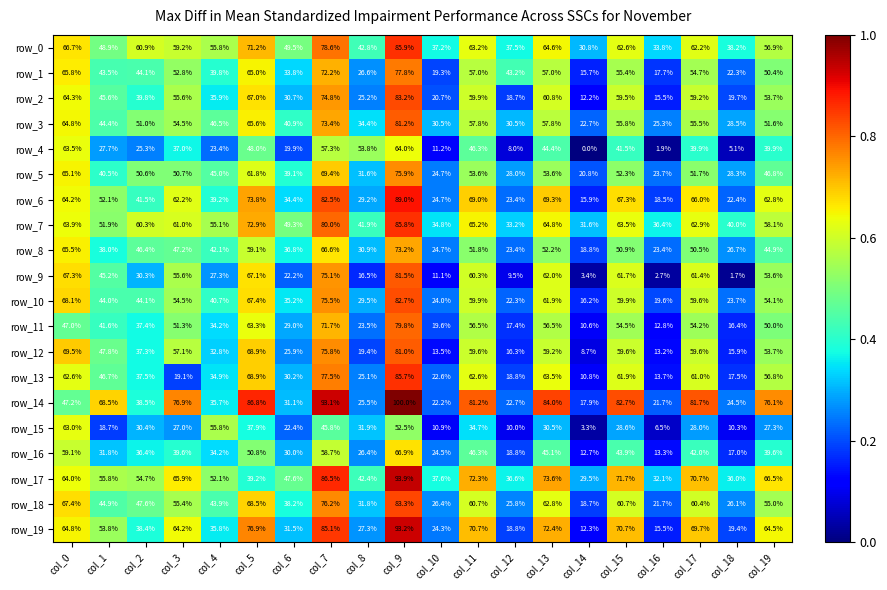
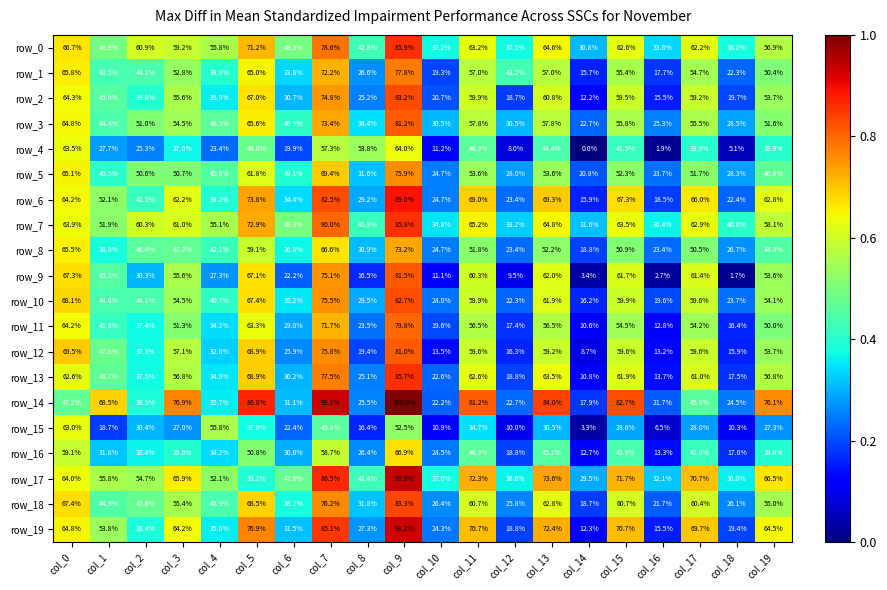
  {
    "row_11": {
-     "col_0": "47.0%",
+     "col_0": "64.2%",
      "col_1": "41.6%",
      "col_2": "37.4%",
      "col_3": "51.3%",
      "col_4": "34.2%",
      "col_5": "63.3%",
      "col_6": "29.0%",
      "col_7": "71.7%",
      "col_8": "23.5%",
      "col_9": "79.8%",
      "col_10": "19.6%",
      "col_11": "56.5%",
      "col_12": "17.4%",
      "col_13": "56.5%",
      "col_14": "10.6%",
      "col_15": "54.5%",
      "col_16": "12.8%",
      "col_17": "54.2%",
      "col_18": "16.4%",
      "col_19": "50.0%"
    },
    "row_13": {
      "col_0": "62.6%",
      "col_1": "46.7%",
      "col_2": "37.5%",
-     "col_3": "19.1%",
+     "col_3": "56.8%",
      "col_4": "34.9%",
      "col_5": "68.9%",
      "col_6": "30.2%",
      "col_7": "77.5%",
      "col_8": "25.1%",
      "col_9": "85.7%",
      "col_10": "22.6%",
      "col_11": "62.6%",
      "col_12": "18.8%",
      "col_13": "63.5%",
      "col_14": "10.8%",
      "col_15": "61.9%",
      "col_16": "13.7%",
      "col_17": "61.0%",
      "col_18": "17.5%",
      "col_19": "56.8%"
    },
    "row_14": {
      "col_0": "47.2%",
      "col_1": "68.5%",
      "col_2": "38.5%",
      "col_3": "76.9%",
      "col_4": "35.7%",
      "col_5": "86.8%",
      "col_6": "31.1%",
      "col_7": "93.1%",
      "col_8": "25.5%",
      "col_9": "100.0%",
      "col_10": "22.2%",
      "col_11": "81.2%",
      "col_12": "22.7%",
      "col_13": "84.0%",
      "col_14": "17.9%",
      "col_15": "82.7%",
      "col_16": "21.7%",
-     "col_17": "81.7%",
+     "col_17": "45.8%",
      "col_18": "24.5%",
      "col_19": "76.1%"
    },
    "row_15": {
      "col_0": "63.0%",
      "col_1": "18.7%",
      "col_2": "30.4%",
      "col_3": "27.0%",
      "col_4": "55.8%",
      "col_5": "37.9%",
      "col_6": "22.4%",
      "col_7": "45.8%",
-     "col_8": "31.9%",
+     "col_8": "16.4%",
      "col_9": "52.5%",
      "col_10": "10.9%",
      "col_11": "34.7%",
      "col_12": "10.0%",
      "col_13": "30.5%",
      "col_14": "3.3%",
      "col_15": "28.6%",
      "col_16": "6.5%",
      "col_17": "28.0%",
      "col_18": "10.3%",
      "col_19": "27.3%"
    }
  }
